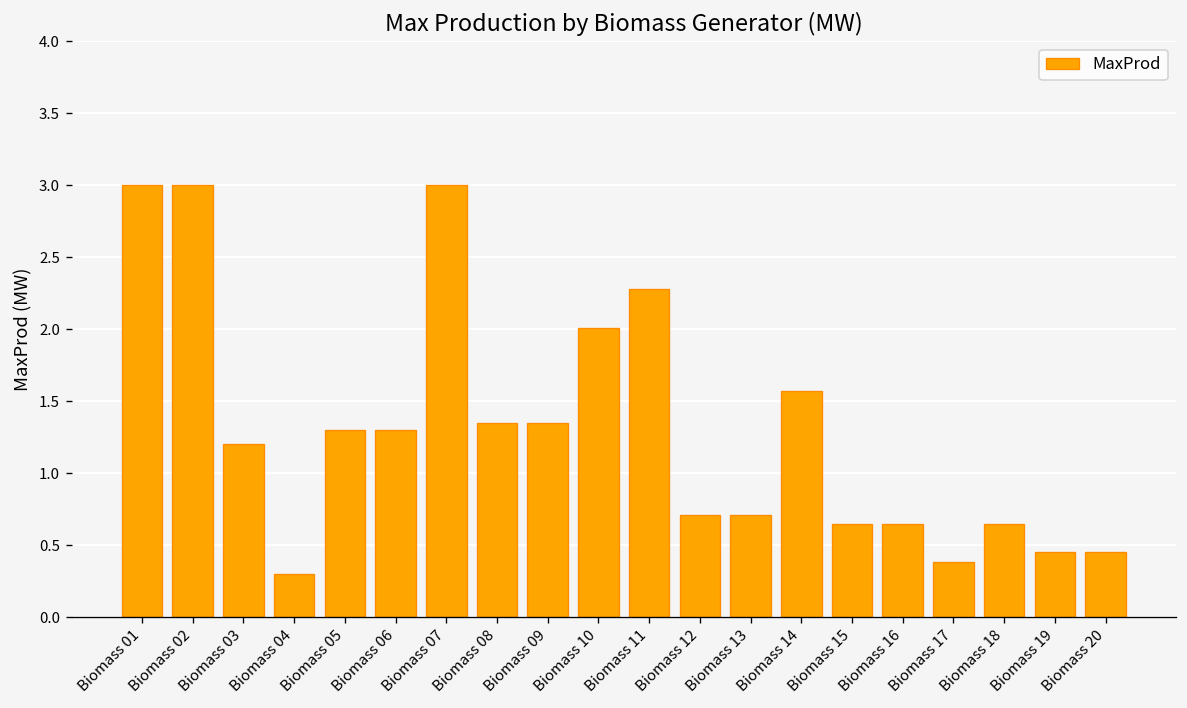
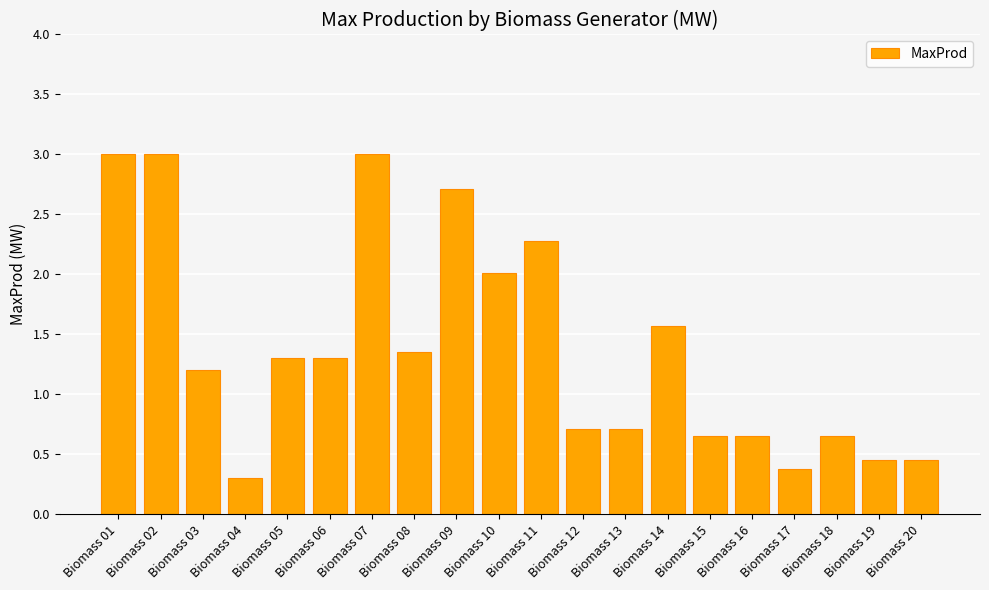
  {
    "Biomass 01": 3.00,
    "Biomass 02": 3.00,
    "Biomass 03": 1.20,
    "Biomass 04": 0.30,
    "Biomass 05": 1.30,
    "Biomass 06": 1.30,
    "Biomass 07": 3.00,
    "Biomass 08": 1.35,
-   "Biomass 09": 1.35,
+   "Biomass 09": 2.71,
    "Biomass 10": 2.01,
    "Biomass 11": 2.28,
    "Biomass 12": 0.71,
    "Biomass 13": 0.71,
    "Biomass 14": 1.57,
    "Biomass 15": 0.65,
    "Biomass 16": 0.65,
    "Biomass 17": 0.38,
    "Biomass 18": 0.65,
    "Biomass 19": 0.45,
    "Biomass 20": 0.45
  }
